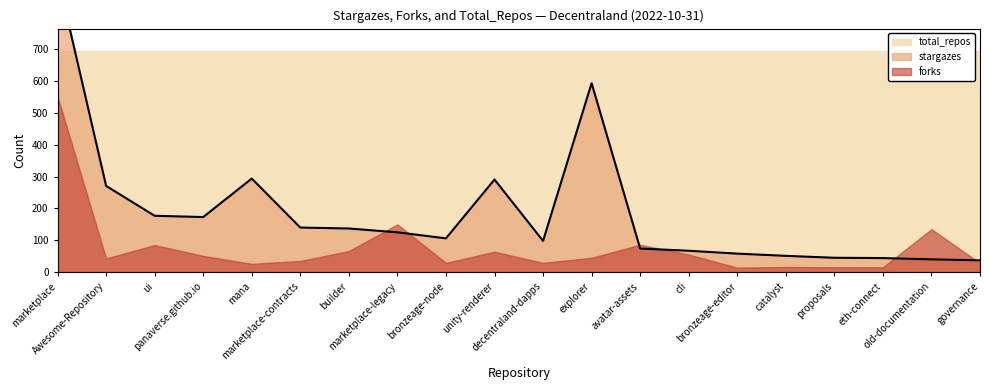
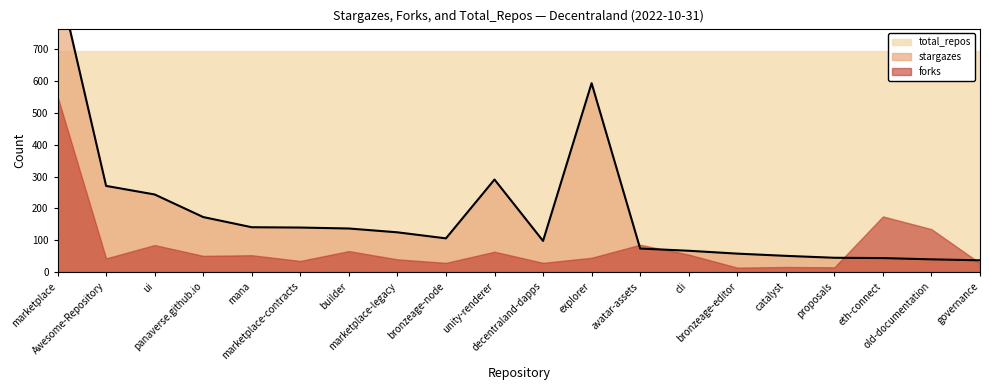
  {
    "total_repos": {
      "marketplace": 700,
      "Awesome-Repository": 700,
      "ui": 700,
      "panaverse.github.io": 700,
      "mana": 700,
      "marketplace-contracts": 700,
      "builder": 700,
      "marketplace-legacy": 700,
      "bronzeage-node": 700,
      "unity-renderer": 700,
      "decentraland-dapps": 700,
      "explorer": 700,
      "avatar-assets": 700,
      "cli": 700,
      "bronzeage-editor": 700,
      "catalyst": 700,
      "proposals": 700,
      "eth-connect": 700,
      "governance": 700
    },
    "stargazes": {
      "Awesome-Repository": 270,
-     "ui": 180,
+     "ui": 240,
      "panaverse.github.io": 170,
-     "mana": 290,
+     "mana": 140,
      "marketplace-contracts": 140,
      "builder": 140,
      "marketplace-legacy": 130,
      "bronzeage-node": 110,
      "unity-renderer": 290,
      "decentraland-dapps": 100,
      "explorer": 590,
      "avatar-assets": 70,
      "cli": 70,
      "bronzeage-editor": 60,
      "catalyst": 50,
      "proposals": 50,
      "eth-connect": 40,
      "old-documentation": 40,
      "governance": 40
    },
    "forks": {
      "marketplace": 550,
      "Awesome-Repository": 40,
      "ui": 90,
      "panaverse.github.io": 50,
-     "mana": 30,
+     "mana": 50,
      "marketplace-contracts": 40,
      "builder": 70,
-     "marketplace-legacy": 150,
+     "marketplace-legacy": 40,
      "bronzeage-node": 30,
      "unity-renderer": 60,
      "decentraland-dapps": 30,
      "explorer": 50,
      "avatar-assets": 90,
      "cli": 60,
      "bronzeage-editor": 10,
      "catalyst": 20,
      "proposals": 20,
-     "eth-connect": 20,
+     "eth-connect": 180,
      "old-documentation": 140,
      "governance": 30
    }
  }
